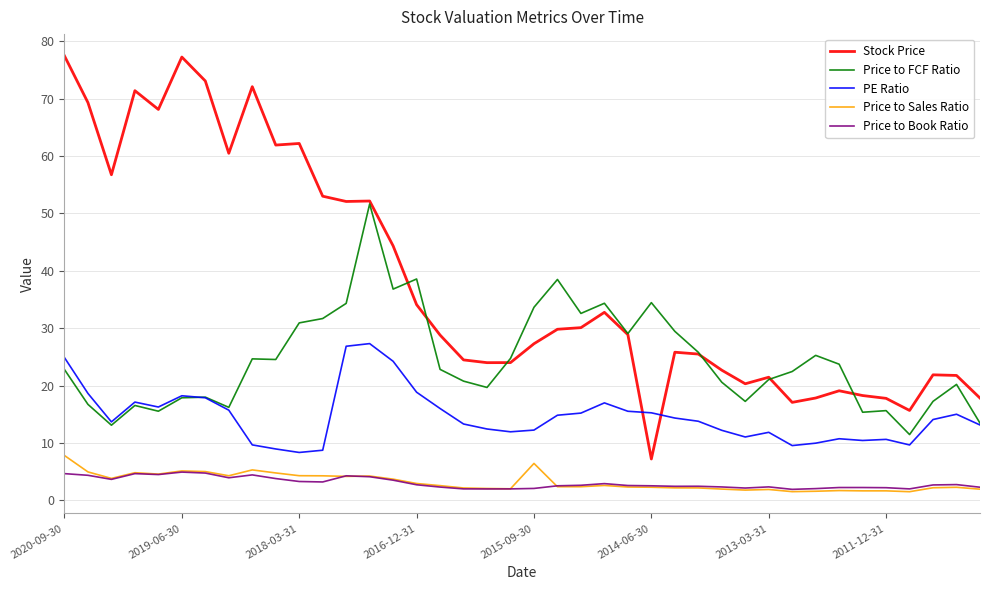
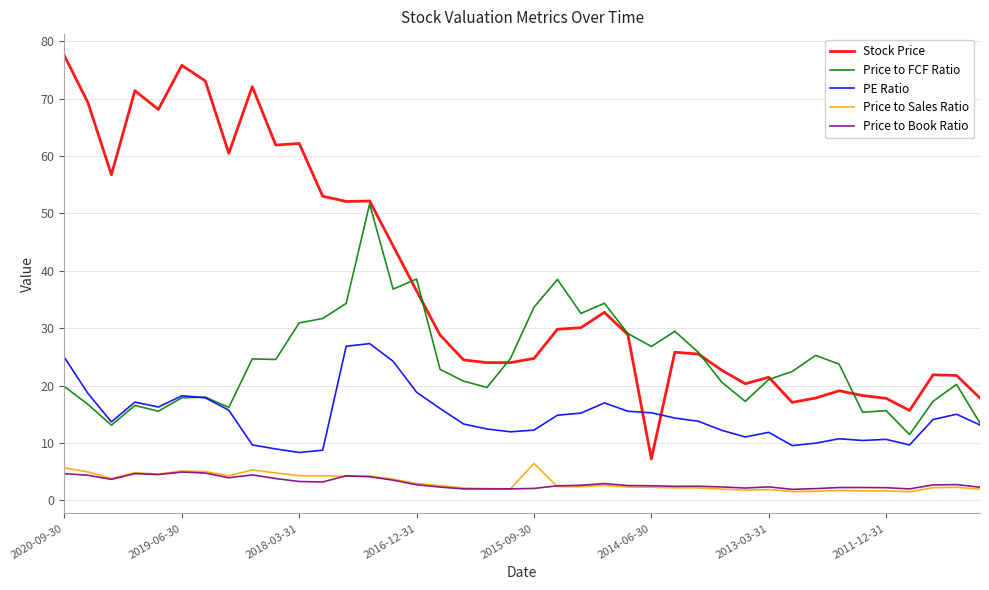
  {
    "Stock Price": {
      "2020-09-30": 77,
-     "2019-06-30": 77,
+     "2019-06-30": 76,
      "2018-03-31": 62,
-     "2016-12-31": 34,
-     "2015-09-30": 27,
+     "2016-12-31": 37,
+     "2015-09-30": 25,
      "2014-06-30": 7,
      "2011-12-31": 18
    },
    "Price to FCF Ratio": {
-     "2020-09-30": 23,
+     "2020-09-30": 20,
      "2018-03-31": 31,
      "2016-12-31": 39,
      "2015-09-30": 34,
-     "2014-06-30": 34,
+     "2014-06-30": 27,
      "2011-12-31": 16
    },
    "PE Ratio": {
      "2020-09-30": 25,
      "2018-03-31": 8,
      "2016-12-31": 19,
      "2015-09-30": 12,
      "2014-06-30": 15,
      "2013-03-31": 12,
      "2011-12-31": 11
    },
    "Price to Sales Ratio": {
-     "2020-09-30": 8,
+     "2020-09-30": 6,
      "2018-03-31": 4,
      "2015-09-30": 6,
      "2013-03-31": 2,
      "2011-12-31": 2
    },
    "Price to Book Ratio": {
      "2020-09-30": 5,
      "2018-03-31": 3,
      "2015-09-30": 2,
      "2013-03-31": 2,
      "2011-12-31": 2
    }
  }
